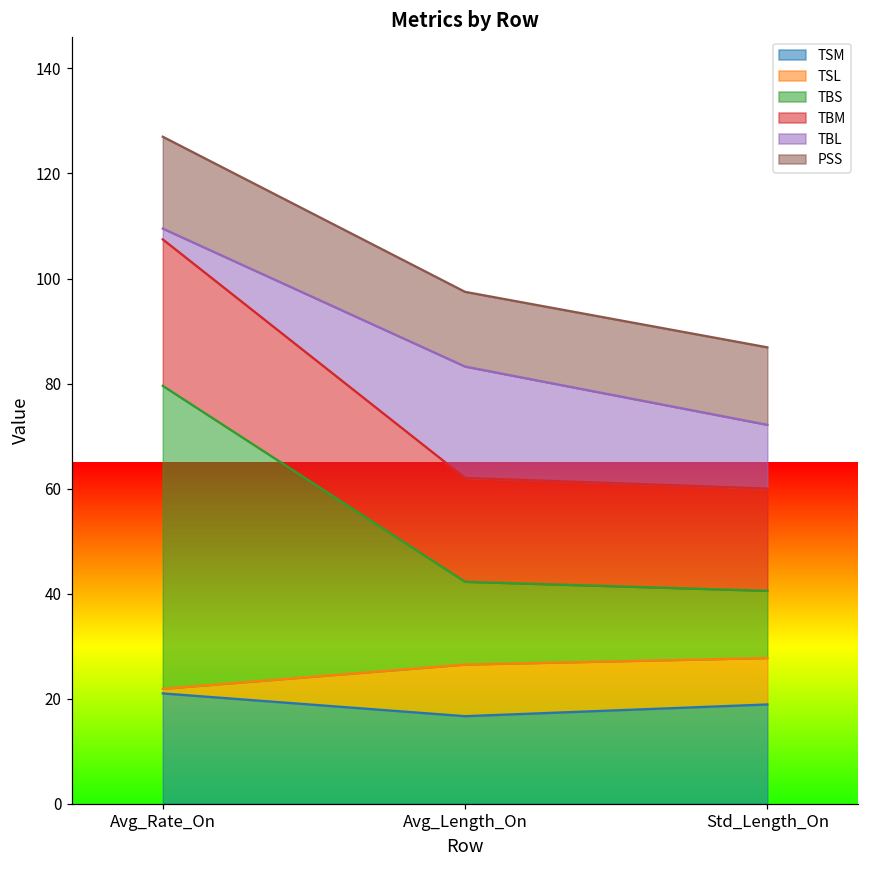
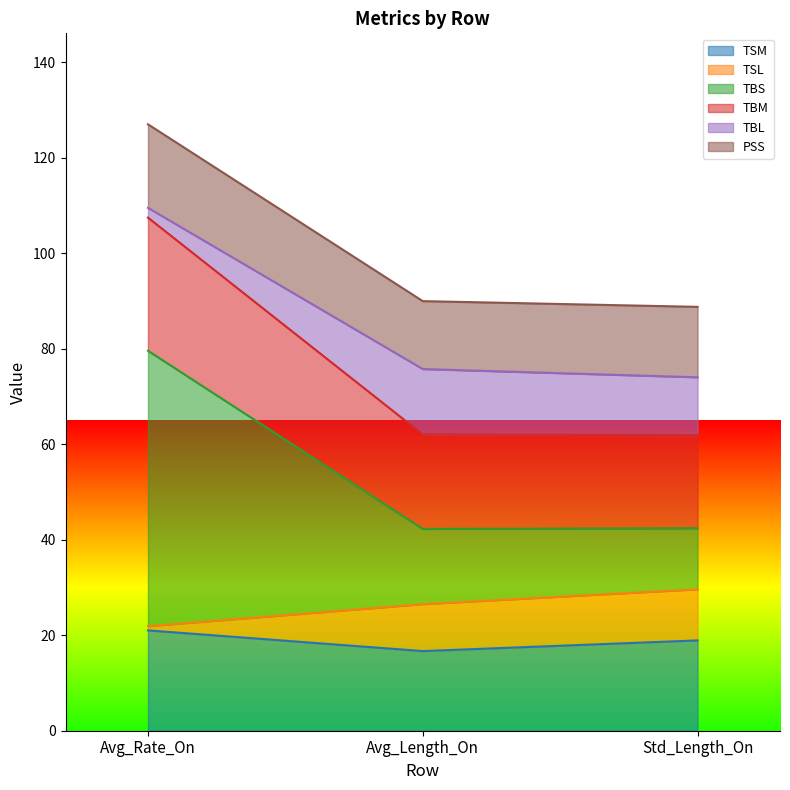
  {
    "TSM": {
      "Avg_Rate_On": 21,
      "Avg_Length_On": 17,
      "Std_Length_On": 19
    },
    "TSL": {
      "Avg_Rate_On": 1,
      "Avg_Length_On": 10,
-     "Std_Length_On": 9
+     "Std_Length_On": 11
    },
    "TBS": {
      "Avg_Rate_On": 58,
      "Avg_Length_On": 16,
      "Std_Length_On": 13
    },
    "TBM": {
      "Avg_Rate_On": 28,
      "Avg_Length_On": 20,
      "Std_Length_On": 19
    },
    "TBL": {
      "Avg_Rate_On": 2,
-     "Avg_Length_On": 21,
+     "Avg_Length_On": 14,
      "Std_Length_On": 12
    },
    "PSS": {
      "Avg_Rate_On": 17,
      "Avg_Length_On": 14,
      "Std_Length_On": 15
    }
  }
